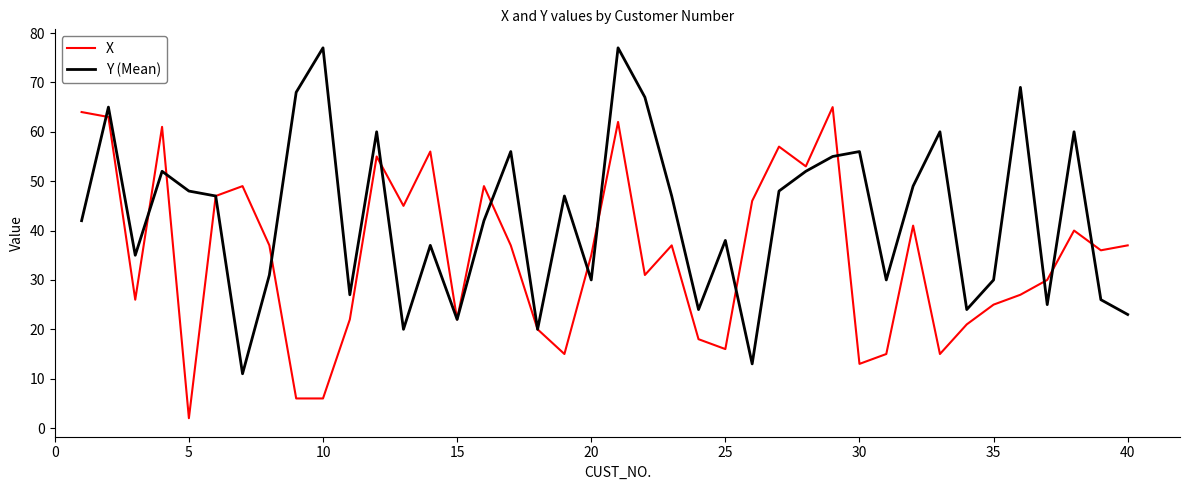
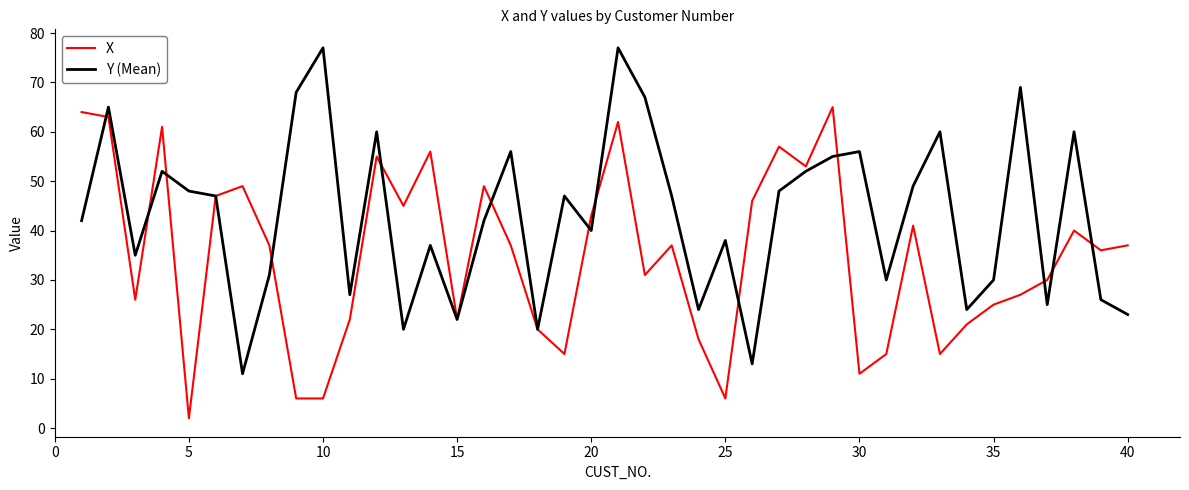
  {
    "X": {
      "5": 2,
      "10": 6,
-     "20": 35,
-     "25": 16,
-     "30": 13,
+     "20": 43,
+     "25": 6,
+     "30": 11,
      "35": 25,
      "40": 37
    },
    "Y (Mean)": {
      "5": 48,
      "10": 77,
-     "20": 30,
+     "20": 40,
      "25": 38,
      "30": 56,
      "35": 30,
      "40": 23
    }
  }
